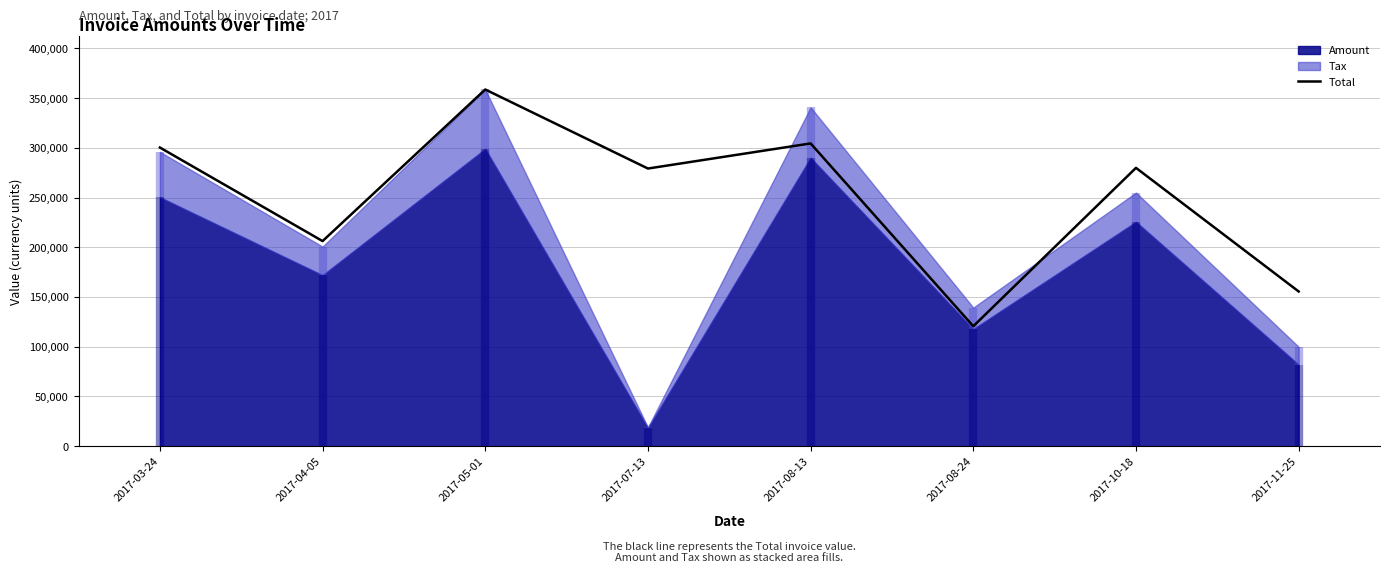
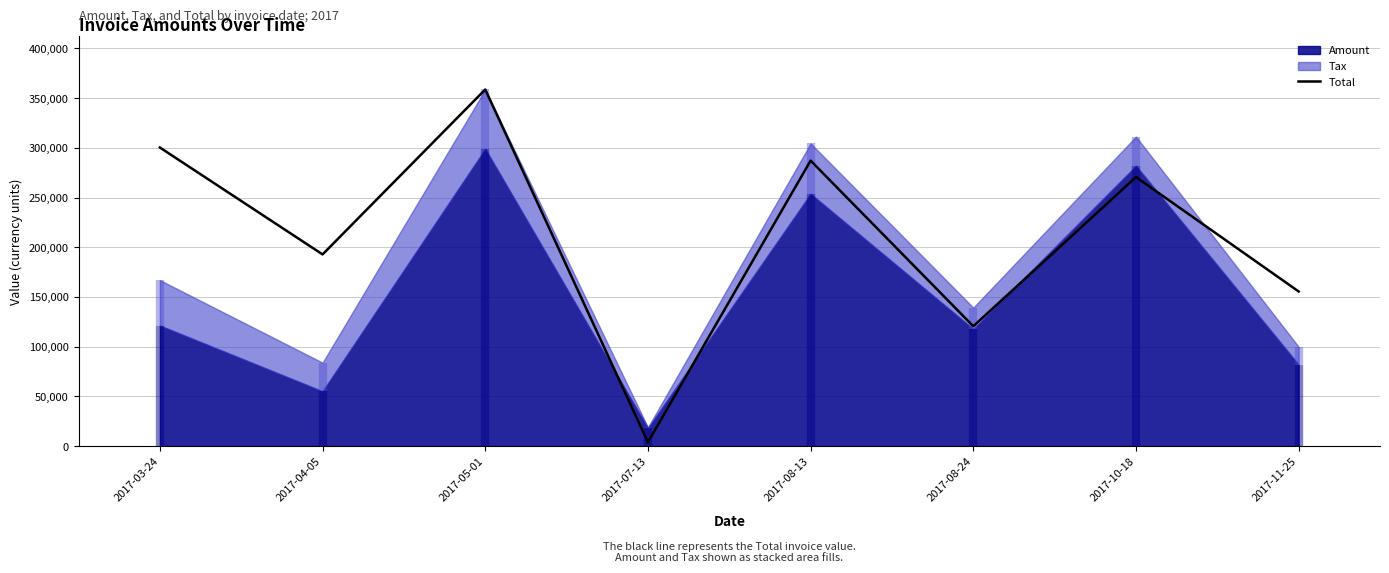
  {
    "Amount": {
-     "2017-03-24": "250,000",
-     "2017-04-05": "170,000",
+     "2017-03-24": "120,000",
+     "2017-04-05": "60,000",
      "2017-05-01": "300,000",
-     "2017-08-13": "290,000",
+     "2017-08-13": "250,000",
      "2017-08-24": "120,000",
-     "2017-10-18": "230,000",
+     "2017-10-18": "280,000",
      "2017-11-25": "80,000"
    },
    "Total": {
      "2017-03-24": "300,000",
-     "2017-04-05": "210,000",
-     "2017-07-13": "280,000",
-     "2017-08-13": "300,000",
+     "2017-04-05": "190,000",
+     "2017-07-13": "0",
+     "2017-08-13": "290,000",
      "2017-08-24": "120,000",
-     "2017-10-18": "280,000",
+     "2017-10-18": "270,000",
      "2017-11-25": "160,000"
    },
    "Tax": {
      "2017-03-24": "50,000",
      "2017-04-05": "30,000",
      "2017-08-13": "50,000",
      "2017-08-24": "20,000",
      "2017-10-18": "30,000",
      "2017-11-25": "20,000"
    }
  }
